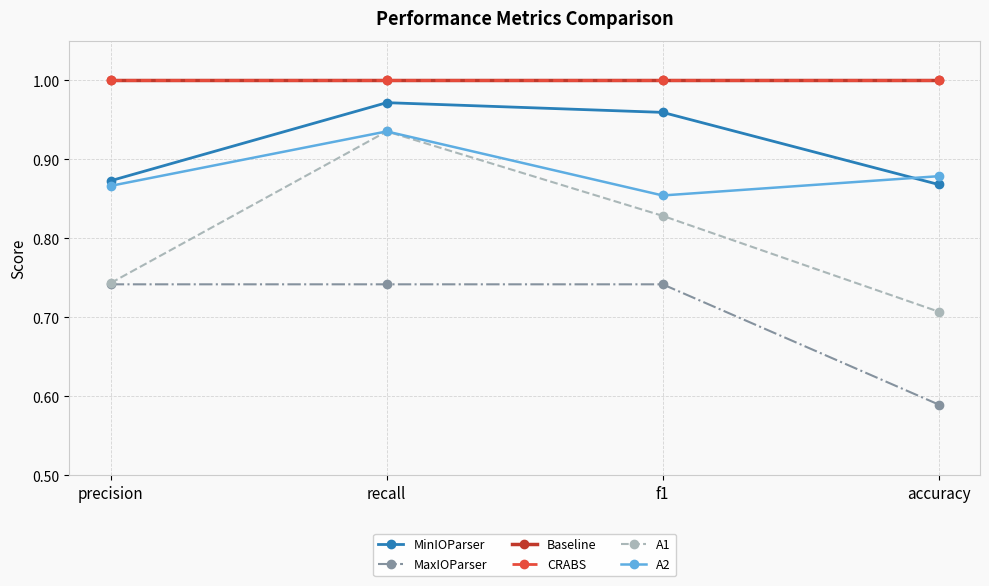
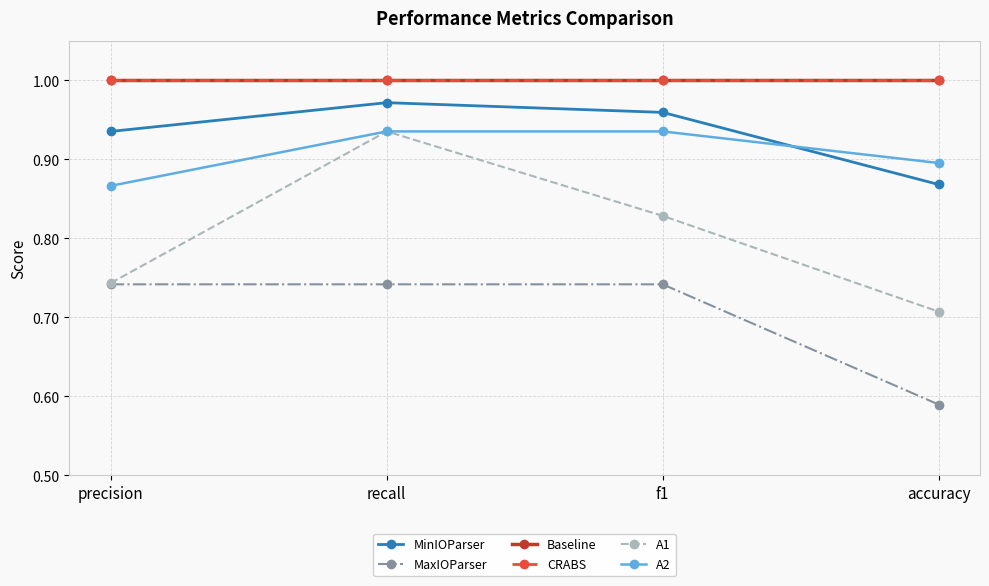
  {
    "MinIOParser": {
-     "precision": 0.87,
+     "precision": 0.94,
      "recall": 0.97,
      "f1": 0.96,
      "accuracy": 0.87
    },
    "CRABS": {
      "precision": 1.00,
      "recall": 1.00,
      "f1": 1.00,
      "accuracy": 1.00
    },
    "A2": {
      "precision": 0.87,
-     "f1": 0.85,
-     "accuracy": 0.88
+     "f1": 0.94,
+     "accuracy": 0.90
    }
  }
